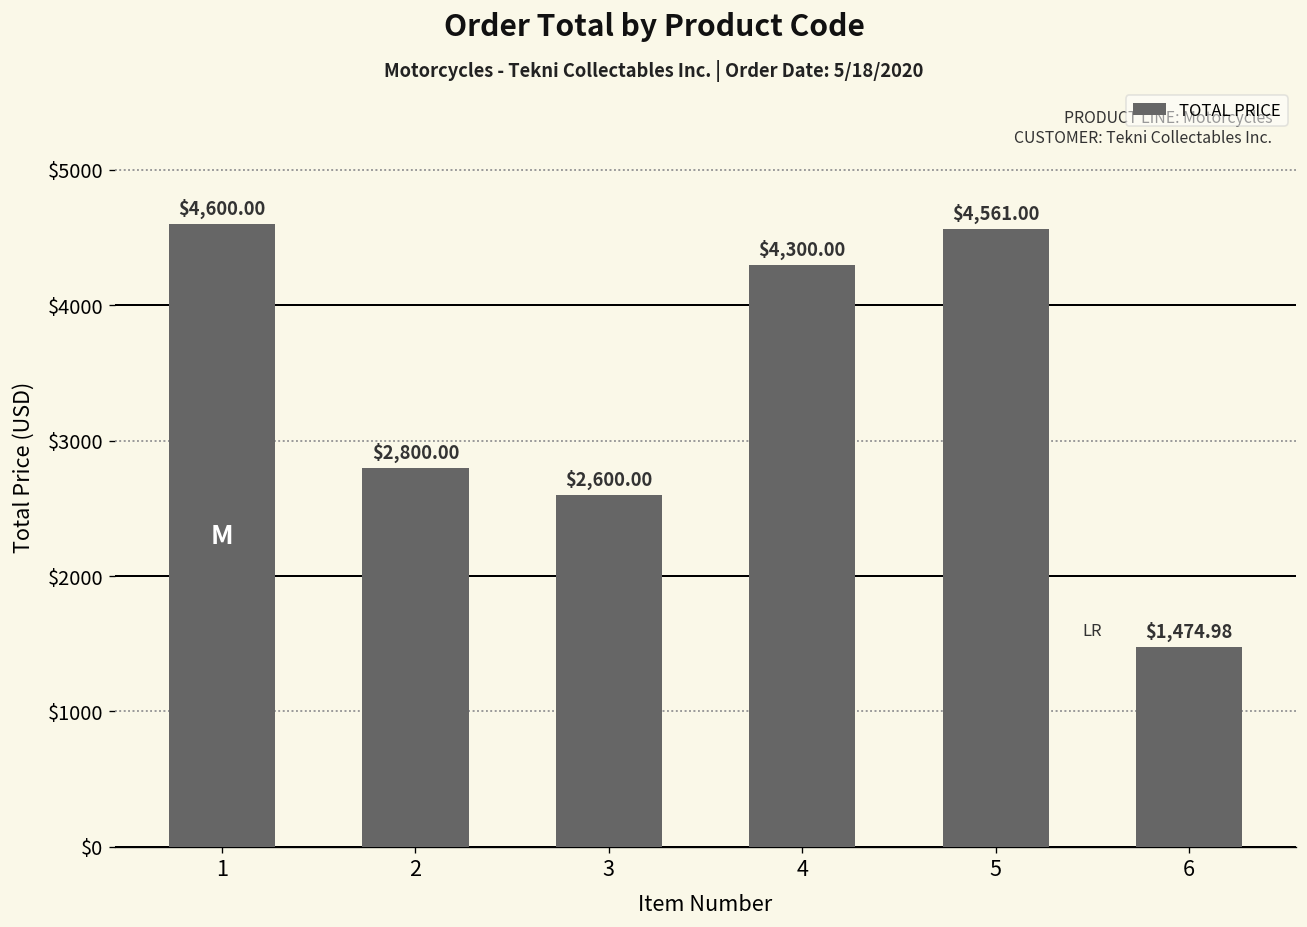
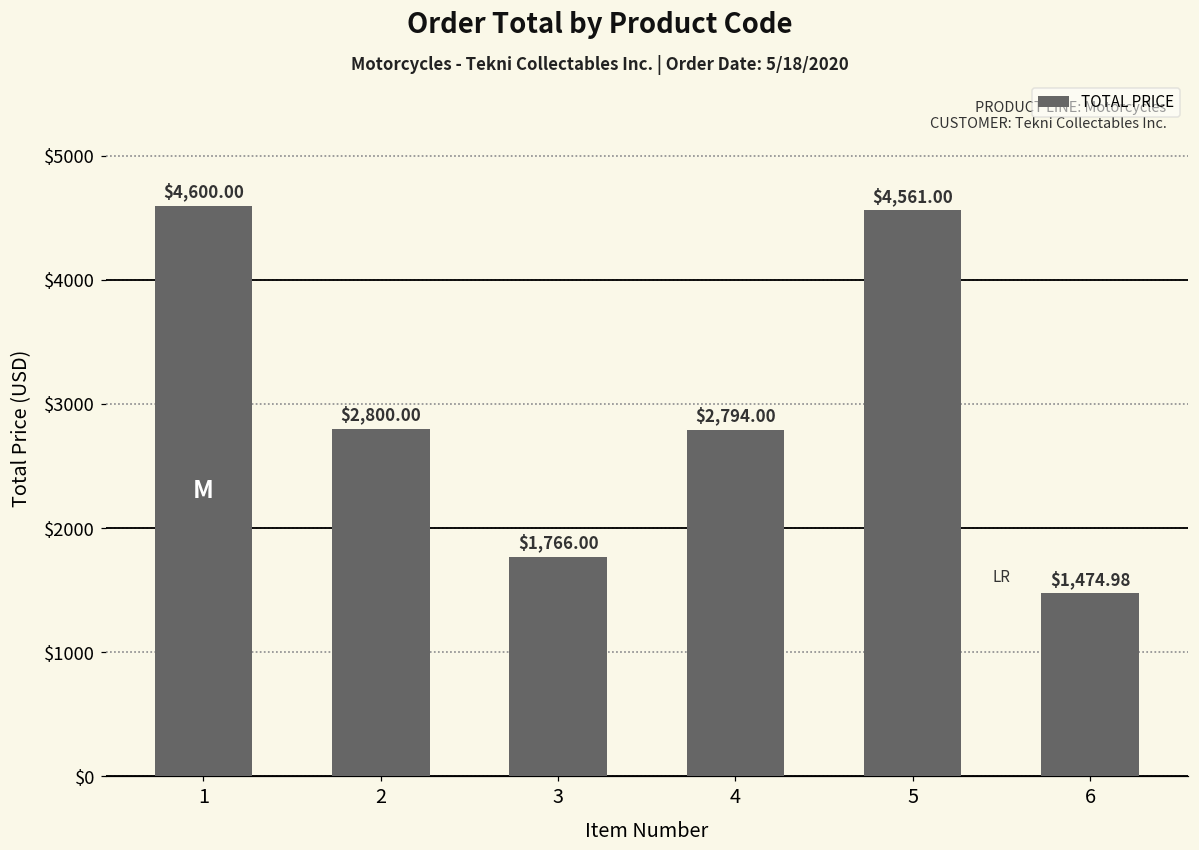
  {
    "1": "$4,600.00",
    "2": "$2,800.00",
-   "3": "$2,600.00",
-   "4": "$4,300.00",
+   "3": "$1,766.00",
+   "4": "$2,794.00",
    "5": "$4,561.00",
    "6": "$1,474.98"
  }
